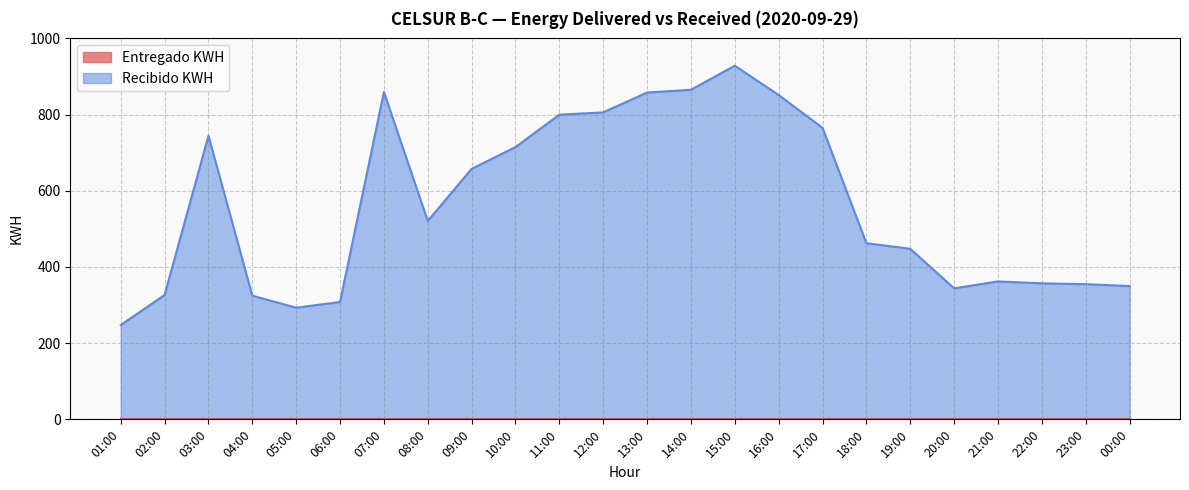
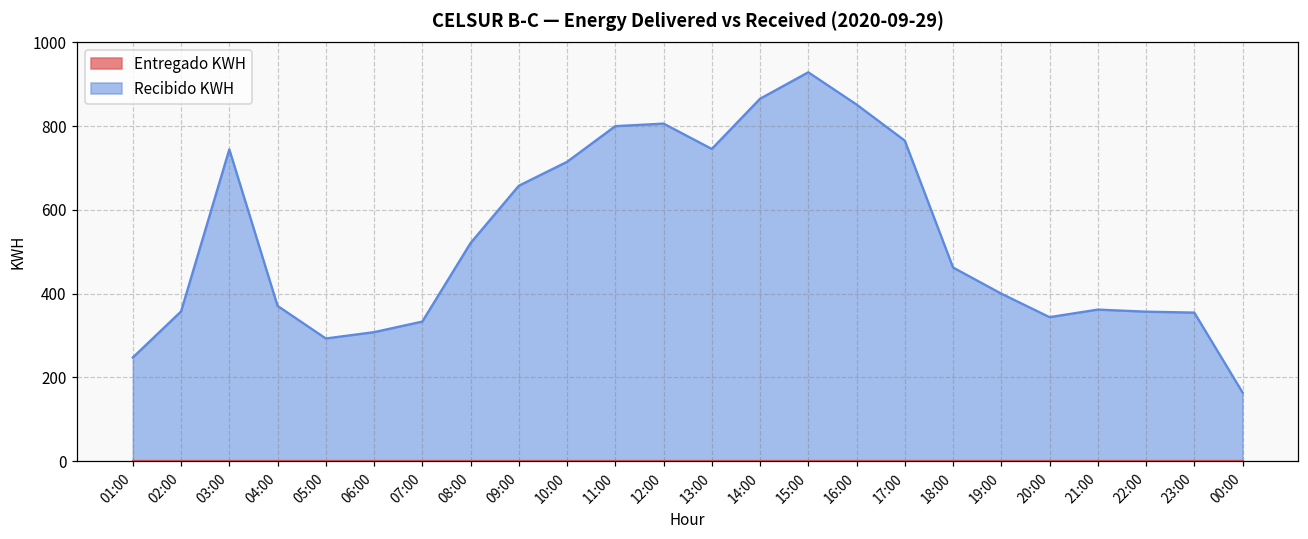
  {
    "Entregado KWH": {
      "01:00": 0,
      "02:00": 0,
      "03:00": 0,
      "04:00": 0,
      "05:00": 0,
      "06:00": 0,
      "07:00": 0,
      "08:00": 0,
      "09:00": 0,
      "10:00": 0,
      "11:00": 0,
      "12:00": 0,
      "13:00": 0,
      "14:00": 0,
      "15:00": 0,
      "16:00": 0,
      "17:00": 0,
      "18:00": 0,
      "19:00": 0,
      "20:00": 0,
      "21:00": 0,
      "22:00": 0,
      "23:00": 0,
      "00:00": 0
    },
    "Recibido KWH": {
      "01:00": 250,
-     "02:00": 330,
+     "02:00": 360,
      "03:00": 740,
-     "04:00": 320,
+     "04:00": 370,
      "05:00": 290,
      "06:00": 310,
-     "07:00": 860,
+     "07:00": 330,
      "08:00": 520,
      "09:00": 660,
      "10:00": 710,
      "11:00": 800,
      "12:00": 810,
-     "13:00": 860,
+     "13:00": 750,
      "14:00": 870,
      "15:00": 930,
      "16:00": 850,
      "17:00": 770,
      "18:00": 460,
-     "19:00": 450,
+     "19:00": 400,
      "20:00": 340,
      "21:00": 360,
      "22:00": 360,
      "23:00": 350,
-     "00:00": 350
+     "00:00": 160
    }
  }
